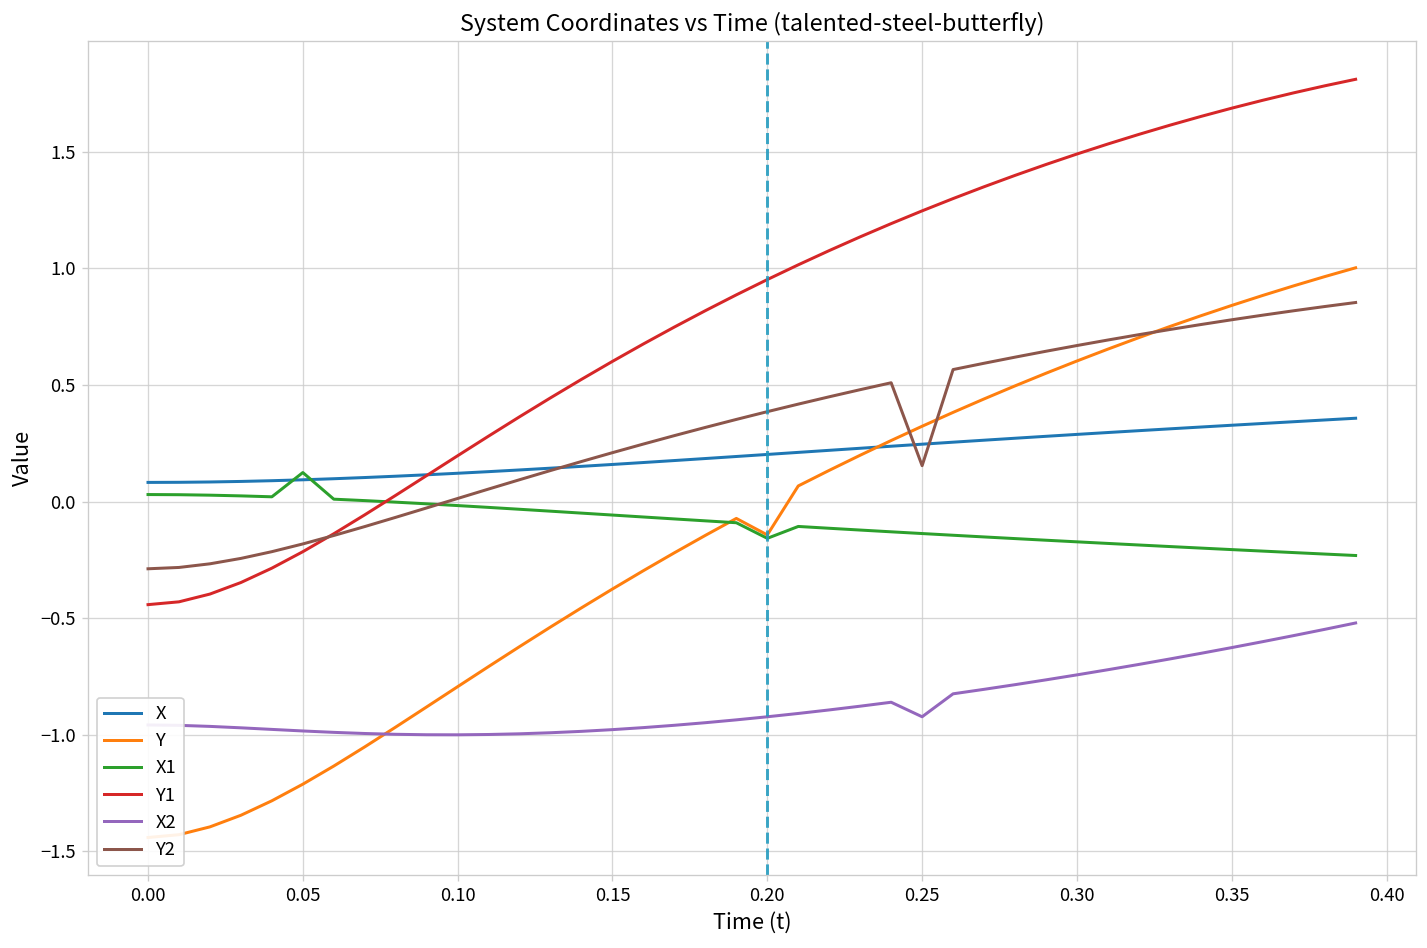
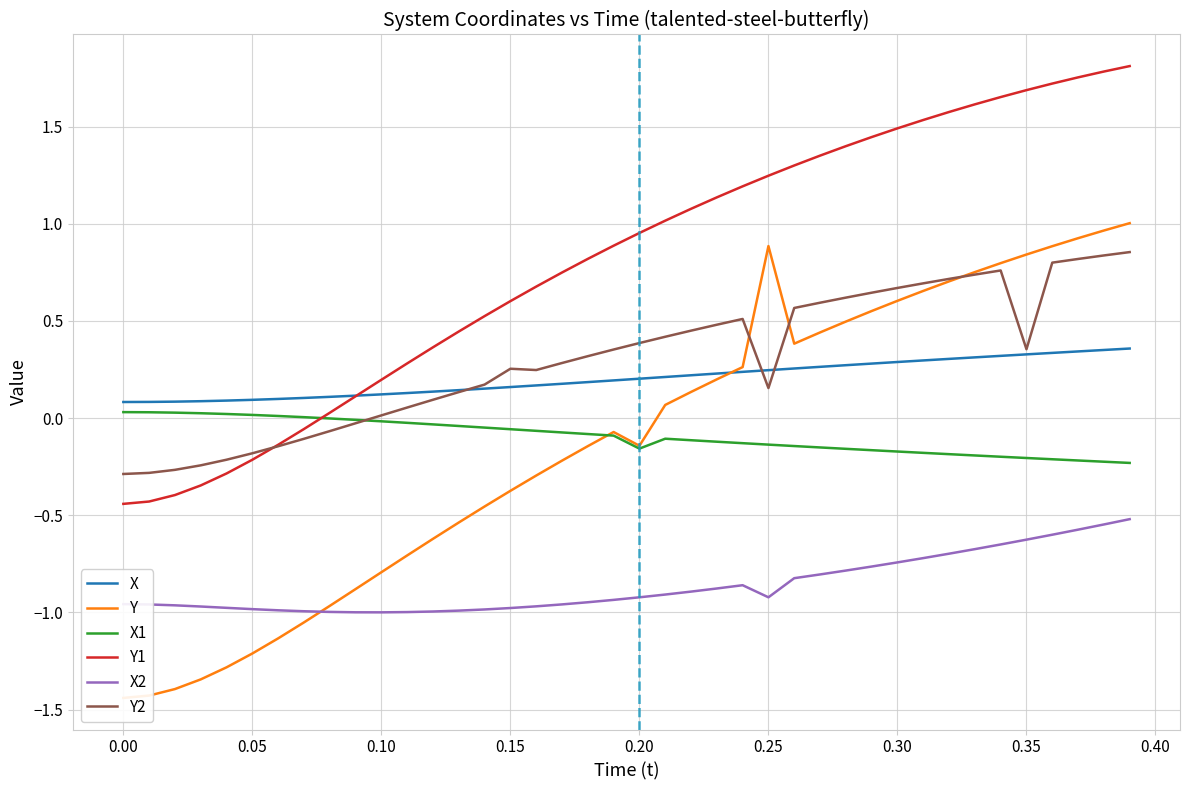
  {
    "X": {
      "0.00": 0.08,
      "0.05": 0.09,
      "0.10": 0.12,
      "0.15": 0.16,
      "0.20": 0.20,
      "0.25": 0.25,
      "0.30": 0.29,
      "0.35": 0.33
    },
    "Y": {
      "0.05": -1.21,
      "0.10": -0.79,
      "0.15": -0.37,
      "0.20": -0.14,
-     "0.25": 0.32,
+     "0.25": 0.88,
      "0.30": 0.60,
      "0.35": 0.84
    },
    "X1": {
      "0.00": 0.03,
-     "0.05": 0.12,
+     "0.05": 0.02,
      "0.10": -0.02,
      "0.15": -0.06,
      "0.20": -0.16,
      "0.25": -0.14,
      "0.30": -0.17,
      "0.35": -0.21
    },
    "Y1": {
      "0.00": -0.44,
      "0.05": -0.21,
      "0.10": 0.20,
      "0.15": 0.60,
      "0.20": 0.95,
      "0.25": 1.25,
      "0.30": 1.49,
      "0.35": 1.69
    },
    "X2": {
      "0.05": -0.98,
      "0.10": -1.00,
      "0.15": -0.98,
      "0.20": -0.92,
      "0.25": -0.92,
      "0.30": -0.74,
      "0.35": -0.63
    },
    "Y2": {
      "0.00": -0.29,
      "0.05": -0.18,
      "0.10": 0.01,
-     "0.15": 0.21,
+     "0.15": 0.25,
      "0.20": 0.39,
      "0.25": 0.15,
      "0.30": 0.67,
-     "0.35": 0.78
+     "0.35": 0.35
    }
  }
